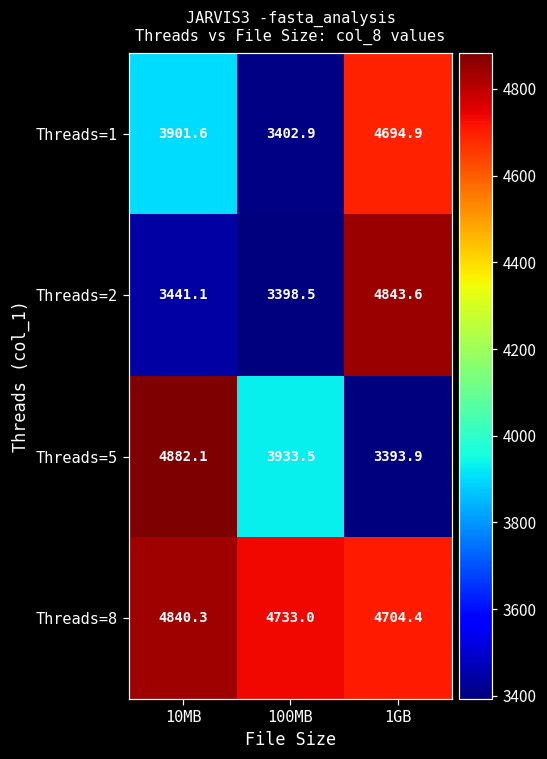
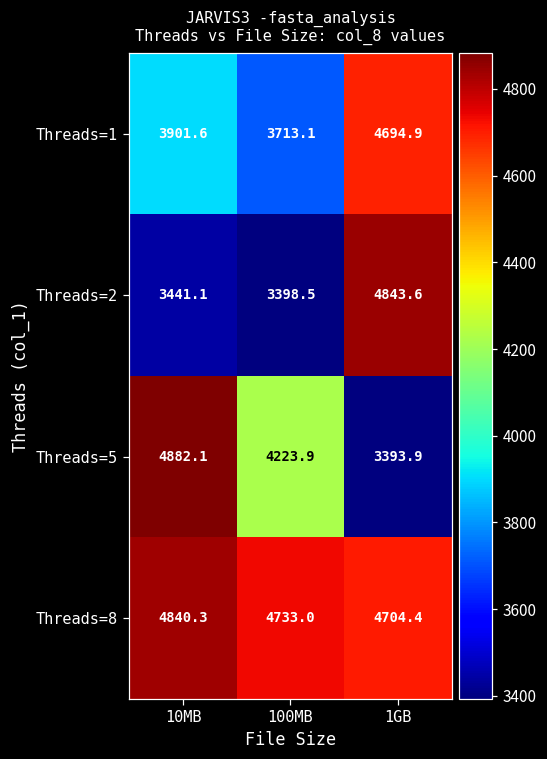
  {
    "Threads=1": {
      "10MB": 3901.6,
-     "100MB": 3402.9,
+     "100MB": 3713.1,
      "1GB": 4694.9
    },
    "Threads=2": {
      "10MB": 3441.1,
      "100MB": 3398.5,
      "1GB": 4843.6
    },
    "Threads=5": {
      "10MB": 4882.1,
-     "100MB": 3933.5,
+     "100MB": 4223.9,
      "1GB": 3393.9
    },
    "Threads=8": {
      "10MB": 4840.3,
      "100MB": 4733.0,
      "1GB": 4704.4
    }
  }
